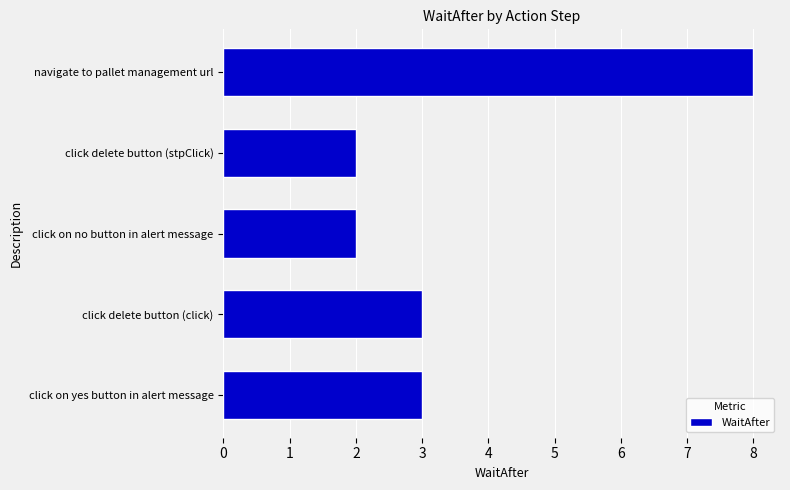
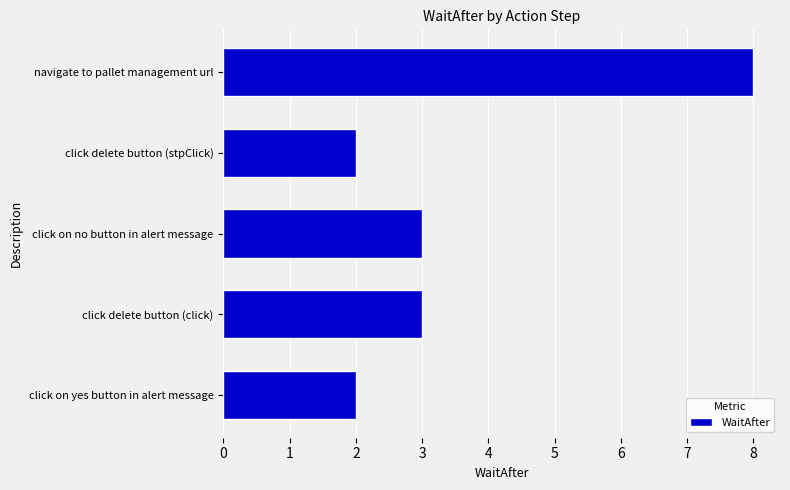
  {
    "navigate to pallet management url": 8,
    "click delete button (stpClick)": 2,
-   "click on no button in alert message": 2,
+   "click on no button in alert message": 3,
    "click delete button (click)": 3,
-   "click on yes button in alert message": 3
+   "click on yes button in alert message": 2
  }
